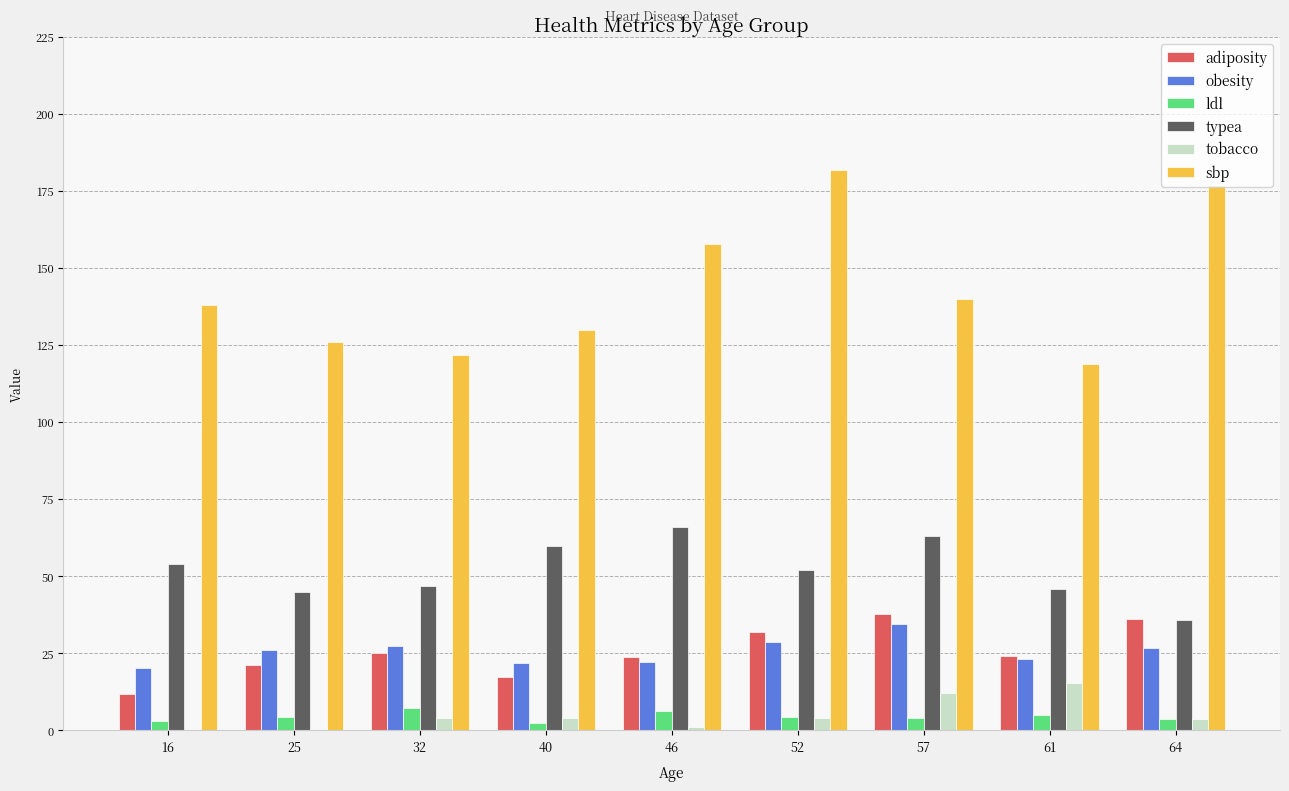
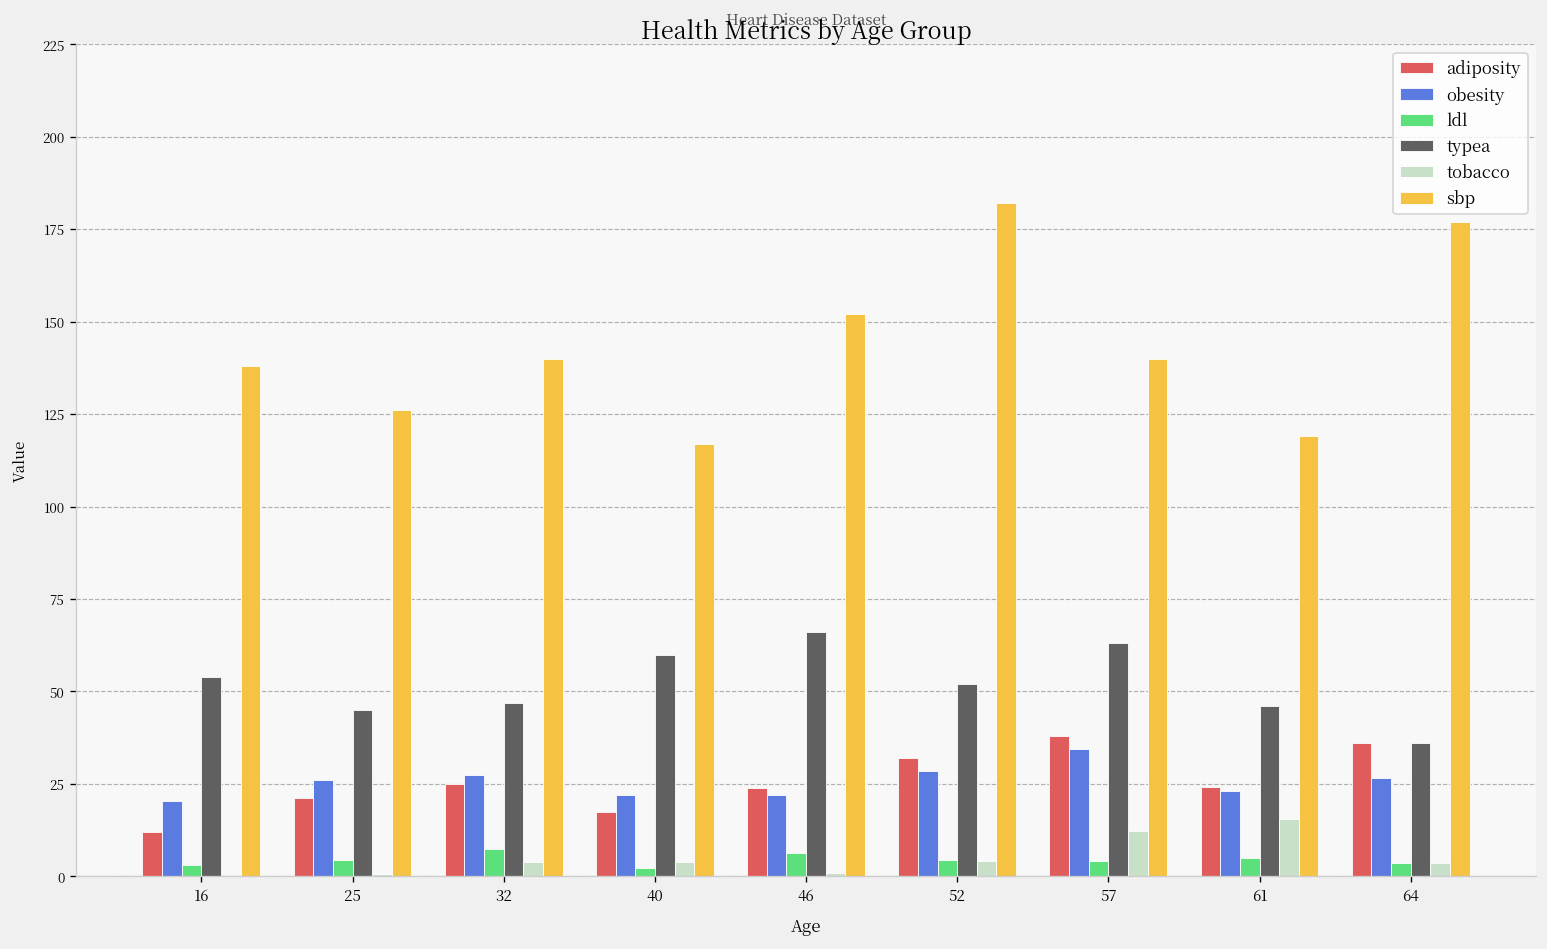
  {
    "adiposity": {
      "16": 12,
      "25": 21,
      "32": 25,
      "40": 17,
      "46": 24,
      "52": 32,
      "57": 38,
      "61": 24,
      "64": 36
    },
    "obesity": {
      "16": 20,
      "25": 26,
      "32": 27,
      "40": 22,
      "46": 22,
      "52": 29,
      "57": 35,
      "61": 23,
      "64": 27
    },
    "ldl": {
      "16": 3,
      "25": 4,
      "32": 7,
      "40": 2,
      "46": 6,
      "52": 4,
      "57": 4,
      "61": 5,
      "64": 4
    },
    "typea": {
      "16": 54,
      "25": 45,
      "32": 47,
      "40": 60,
      "46": 66,
      "52": 52,
      "57": 63,
      "61": 46,
      "64": 36
    },
    "tobacco": {
      "16": 0,
      "32": 4,
      "40": 4,
      "46": 1,
      "52": 4,
      "57": 12,
      "61": 16,
      "64": 4
    },
    "sbp": {
      "16": 138,
      "25": 126,
-     "32": 122,
-     "40": 130,
-     "46": 158,
+     "32": 140,
+     "40": 117,
+     "46": 152,
      "52": 182,
      "57": 140,
      "61": 119
    }
  }
